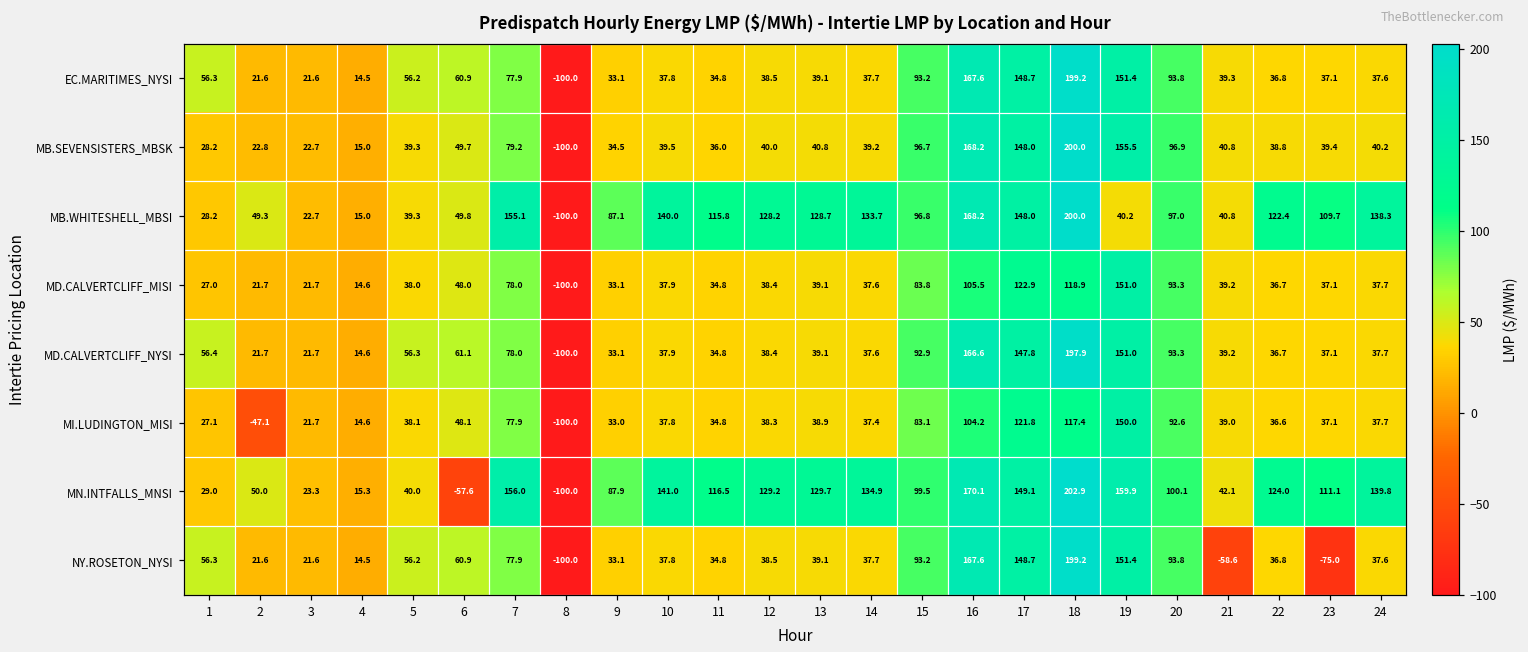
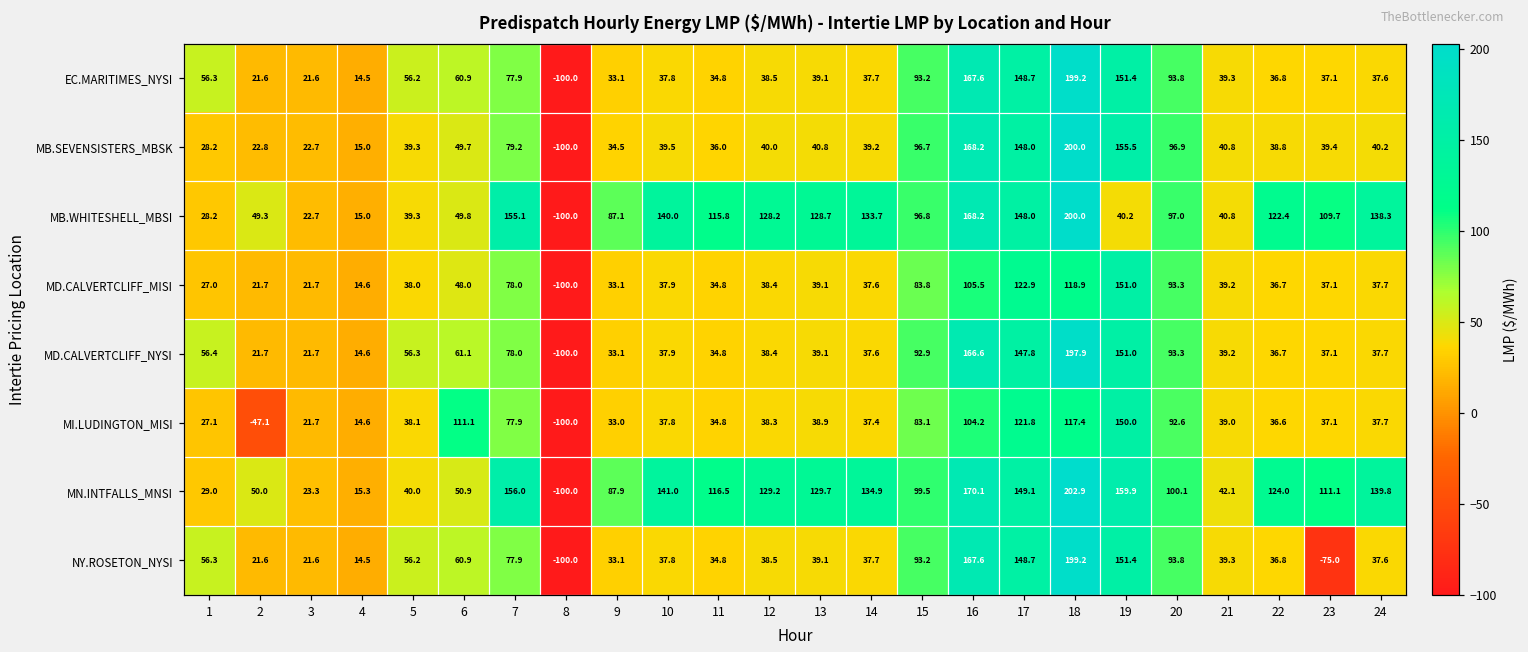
  {
    "EC.MARITIMES_NYSI": {
      "1": 56.3,
      "2": 21.6,
      "3": 21.6,
      "4": 14.5,
      "5": 56.2,
      "6": 60.9,
      "7": 77.9,
      "8": -100.0,
      "9": 33.1,
      "10": 37.8,
      "11": 34.8,
      "12": 38.5,
      "13": 39.1,
      "14": 37.7,
      "15": 93.2,
      "16": 167.6,
      "17": 148.7,
      "18": 199.2,
      "19": 151.4,
      "20": 93.8,
      "21": 39.3,
      "22": 36.8,
      "23": 37.1,
      "24": 37.6
    },
    "MB.SEVENSISTERS_MBSK": {
      "1": 28.2,
      "2": 22.8,
      "3": 22.7,
      "4": 15.0,
      "5": 39.3,
      "6": 49.7,
      "7": 79.2,
      "8": -100.0,
      "9": 34.5,
      "10": 39.5,
      "11": 36.0,
      "12": 40.0,
      "13": 40.8,
      "14": 39.2,
      "15": 96.7,
      "16": 168.2,
      "17": 148.0,
      "18": 200.0,
      "19": 155.5,
      "20": 96.9,
      "21": 40.8,
      "22": 38.8,
      "23": 39.4,
      "24": 40.2
    },
    "MB.WHITESHELL_MBSI": {
      "1": 28.2,
      "2": 49.3,
      "3": 22.7,
      "4": 15.0,
      "5": 39.3,
      "6": 49.8,
      "7": 155.1,
      "8": -100.0,
      "9": 87.1,
      "10": 140.0,
      "11": 115.8,
      "12": 128.2,
      "13": 128.7,
      "14": 133.7,
      "15": 96.8,
      "16": 168.2,
      "17": 148.0,
      "18": 200.0,
      "19": 40.2,
      "20": 97.0,
      "21": 40.8,
      "22": 122.4,
      "23": 109.7,
      "24": 138.3
    },
    "MD.CALVERTCLIFF_MISI": {
      "1": 27.0,
      "2": 21.7,
      "3": 21.7,
      "4": 14.6,
      "5": 38.0,
      "6": 48.0,
      "7": 78.0,
      "8": -100.0,
      "9": 33.1,
      "10": 37.9,
      "11": 34.8,
      "12": 38.4,
      "13": 39.1,
      "14": 37.6,
      "15": 83.8,
      "16": 105.5,
      "17": 122.9,
      "18": 118.9,
      "19": 151.0,
      "20": 93.3,
      "21": 39.2,
      "22": 36.7,
      "23": 37.1,
      "24": 37.7
    },
    "MD.CALVERTCLIFF_NYSI": {
      "1": 56.4,
      "2": 21.7,
      "3": 21.7,
      "4": 14.6,
      "5": 56.3,
      "6": 61.1,
      "7": 78.0,
      "8": -100.0,
      "9": 33.1,
      "10": 37.9,
      "11": 34.8,
      "12": 38.4,
      "13": 39.1,
      "14": 37.6,
      "15": 92.9,
      "16": 166.6,
      "17": 147.8,
      "18": 197.9,
      "19": 151.0,
      "20": 93.3,
      "21": 39.2,
      "22": 36.7,
      "23": 37.1,
      "24": 37.7
    },
    "MI.LUDINGTON_MISI": {
      "1": 27.1,
      "2": -47.1,
      "3": 21.7,
      "4": 14.6,
      "5": 38.1,
-     "6": 48.1,
+     "6": 111.1,
      "7": 77.9,
      "8": -100.0,
      "9": 33.0,
      "10": 37.8,
      "11": 34.8,
      "12": 38.3,
      "13": 38.9,
      "14": 37.4,
      "15": 83.1,
      "16": 104.2,
      "17": 121.8,
      "18": 117.4,
      "19": 150.0,
      "20": 92.6,
      "21": 39.0,
      "22": 36.6,
      "23": 37.1,
      "24": 37.7
    },
    "MN.INTFALLS_MNSI": {
      "1": 29.0,
      "2": 50.0,
      "3": 23.3,
      "4": 15.3,
      "5": 40.0,
-     "6": -57.6,
+     "6": 50.9,
      "7": 156.0,
      "8": -100.0,
      "9": 87.9,
      "10": 141.0,
      "11": 116.5,
      "12": 129.2,
      "13": 129.7,
      "14": 134.9,
      "15": 99.5,
      "16": 170.1,
      "17": 149.1,
      "18": 202.9,
      "19": 159.9,
      "20": 100.1,
      "21": 42.1,
      "22": 124.0,
      "23": 111.1,
      "24": 139.8
    },
    "NY.ROSETON_NYSI": {
      "1": 56.3,
      "2": 21.6,
      "3": 21.6,
      "4": 14.5,
      "5": 56.2,
      "6": 60.9,
      "7": 77.9,
      "8": -100.0,
      "9": 33.1,
      "10": 37.8,
      "11": 34.8,
      "12": 38.5,
      "13": 39.1,
      "14": 37.7,
      "15": 93.2,
      "16": 167.6,
      "17": 148.7,
      "18": 199.2,
      "19": 151.4,
      "20": 93.8,
-     "21": -58.6,
+     "21": 39.3,
      "22": 36.8,
      "23": -75.0,
      "24": 37.6
    }
  }
